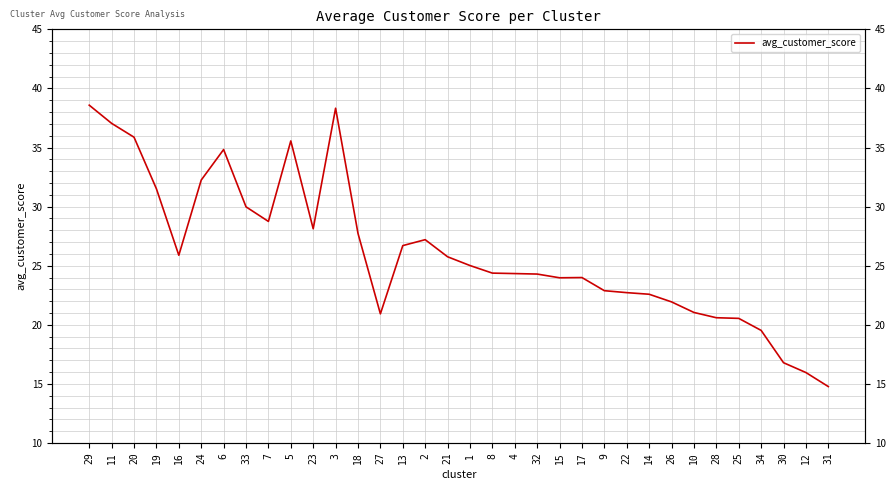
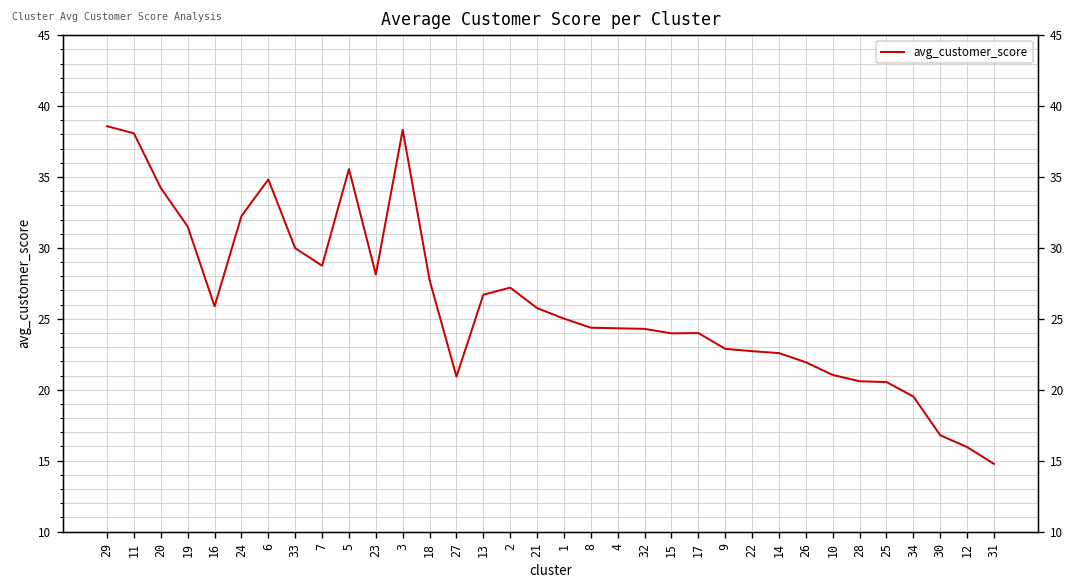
  {
    "29": 38.6,
-   "11": 37.0,
-   "20": 35.9,
+   "11": 38.1,
+   "20": 34.2,
    "19": 31.5,
    "16": 25.9,
    "24": 32.2,
    "6": 34.8,
    "33": 30.0,
    "7": 28.7,
    "5": 35.6,
    "23": 28.1,
    "3": 38.3,
    "18": 27.7,
    "27": 20.9,
    "13": 26.7,
    "2": 27.2,
    "21": 25.8,
    "1": 25.0,
    "8": 24.4,
    "4": 24.3,
    "32": 24.3,
    "15": 24.0,
    "17": 24.0,
    "9": 22.9,
    "22": 22.7,
    "14": 22.6,
    "26": 21.9,
    "10": 21.0,
    "28": 20.6,
    "25": 20.5,
    "34": 19.5,
    "30": 16.8,
    "12": 16.0,
    "31": 14.8
  }
